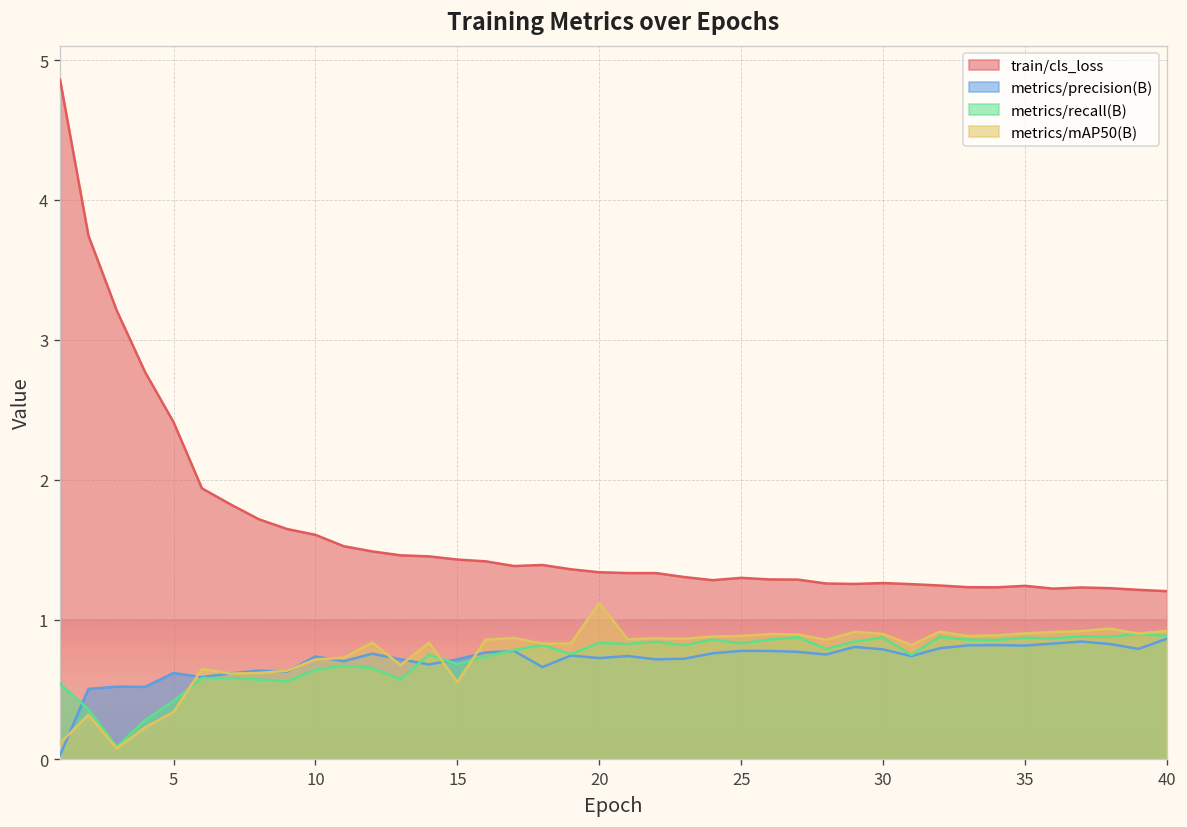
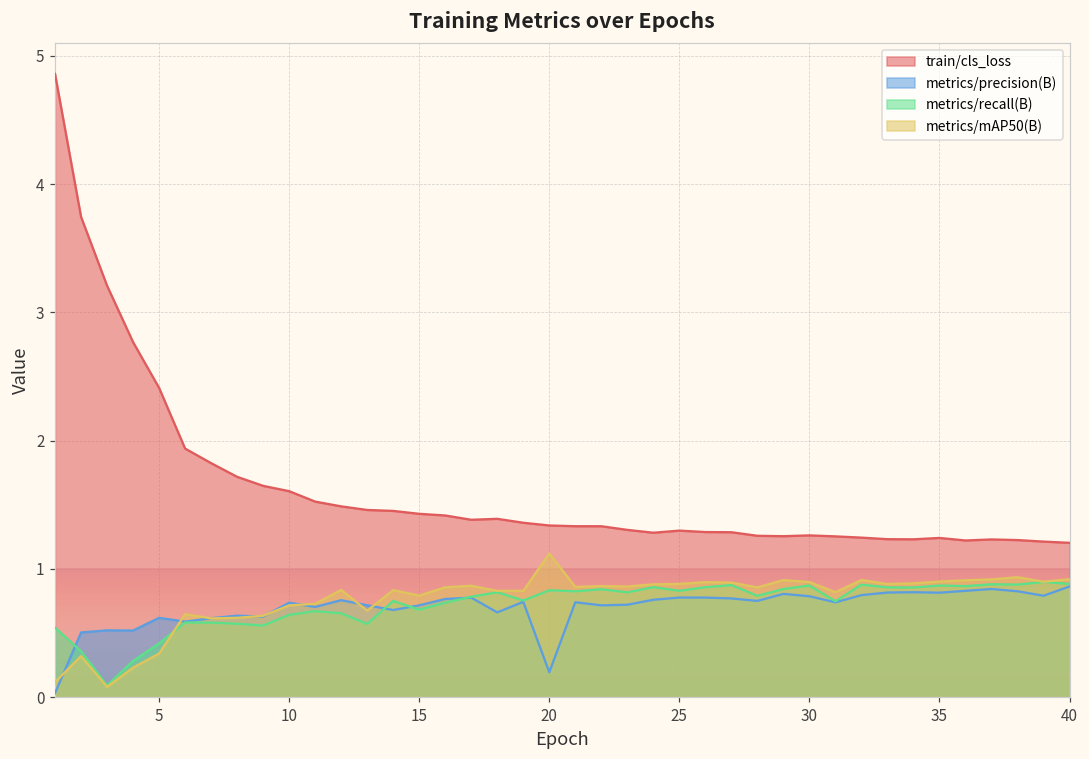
  {
    "train/cls_loss": {
      "5": 2.41,
      "10": 1.61,
      "15": 1.43,
      "20": 1.34,
      "25": 1.30,
      "30": 1.26,
      "35": 1.24,
      "40": 1.20
    },
    "metrics/precision(B)": {
      "5": 0.62,
      "15": 0.72,
-     "20": 0.72,
+     "20": 0.19,
      "25": 0.78,
      "30": 0.79,
      "35": 0.81
    },
    "metrics/recall(B)": {
      "5": 0.42,
      "10": 0.64,
      "15": 0.68,
      "20": 0.83,
      "25": 0.83,
      "30": 0.87,
      "35": 0.87
    },
    "metrics/mAP50(B)": {
      "5": 0.34,
-     "15": 0.55,
+     "15": 0.79,
      "20": 1.12,
      "25": 0.88,
      "30": 0.90,
      "35": 0.90,
      "40": 0.92
    }
  }
